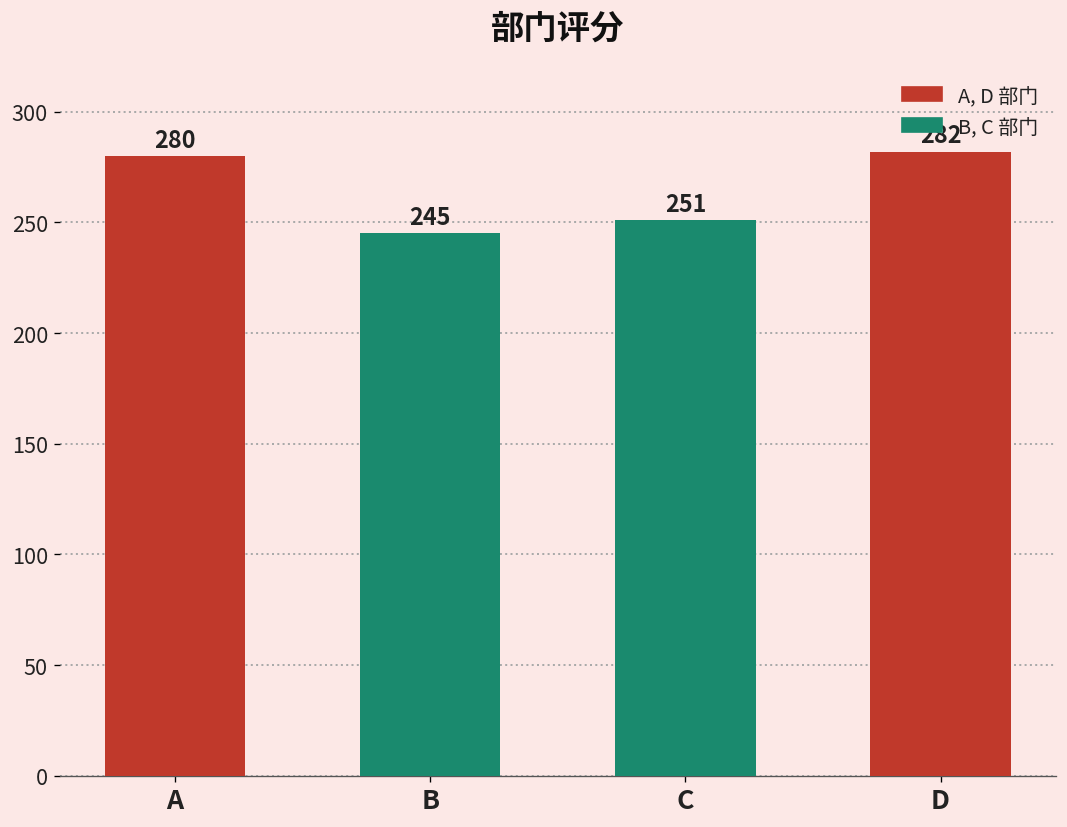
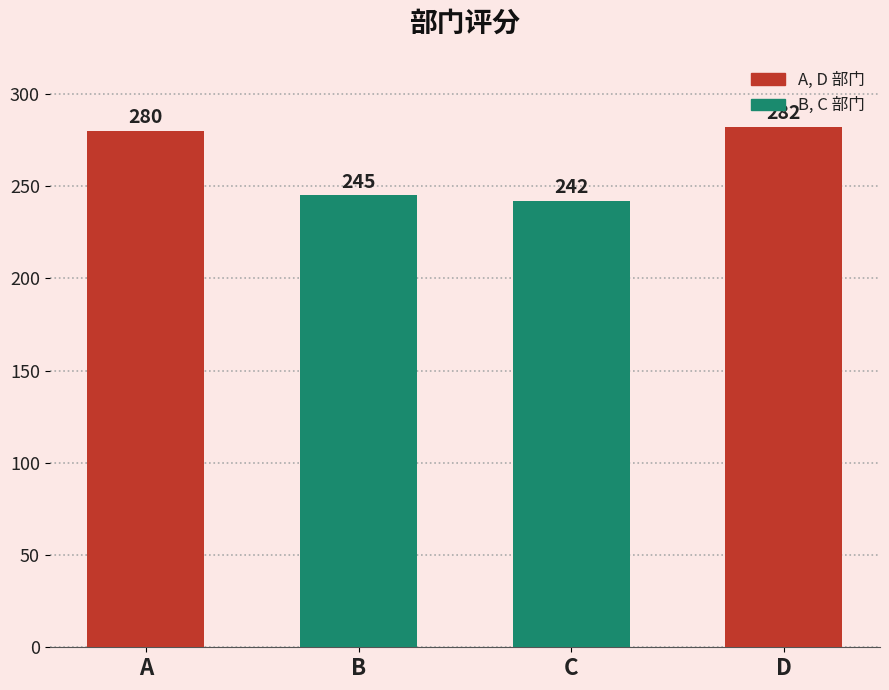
  {
    "A": 280,
    "B": 245,
-   "C": 251,
+   "C": 242,
    "D": 282
  }
